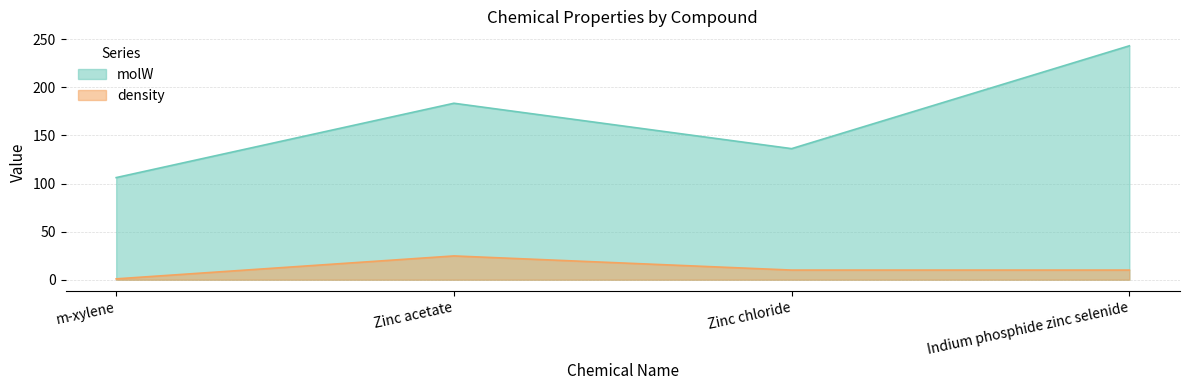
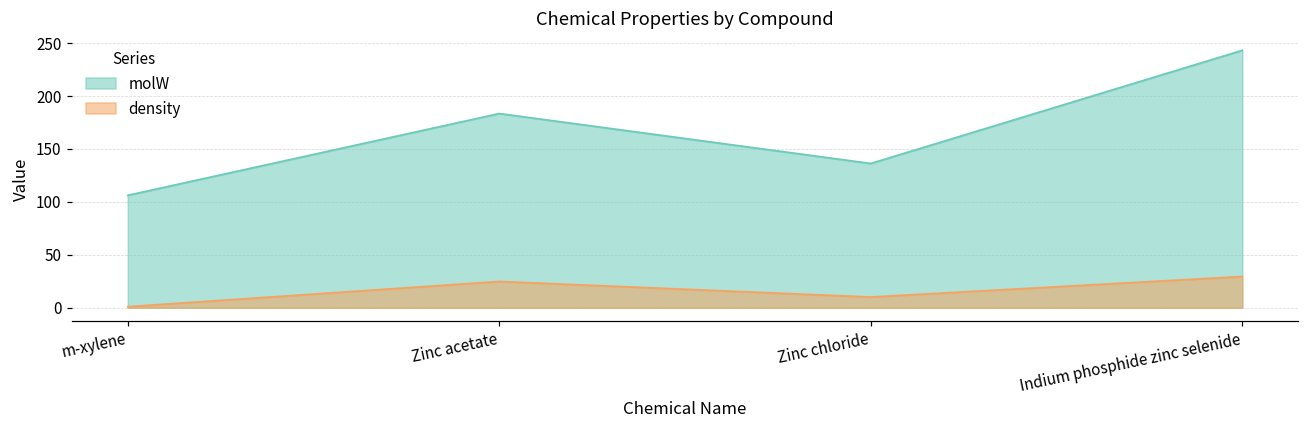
  {
    "molW": {
      "m-xylene": 110,
      "Zinc acetate": 180,
      "Zinc chloride": 140,
      "Indium phosphide zinc selenide": 240
    },
    "density": {
      "m-xylene": 0,
      "Zinc acetate": 20,
      "Zinc chloride": 10,
-     "Indium phosphide zinc selenide": 10
+     "Indium phosphide zinc selenide": 30
    }
  }
